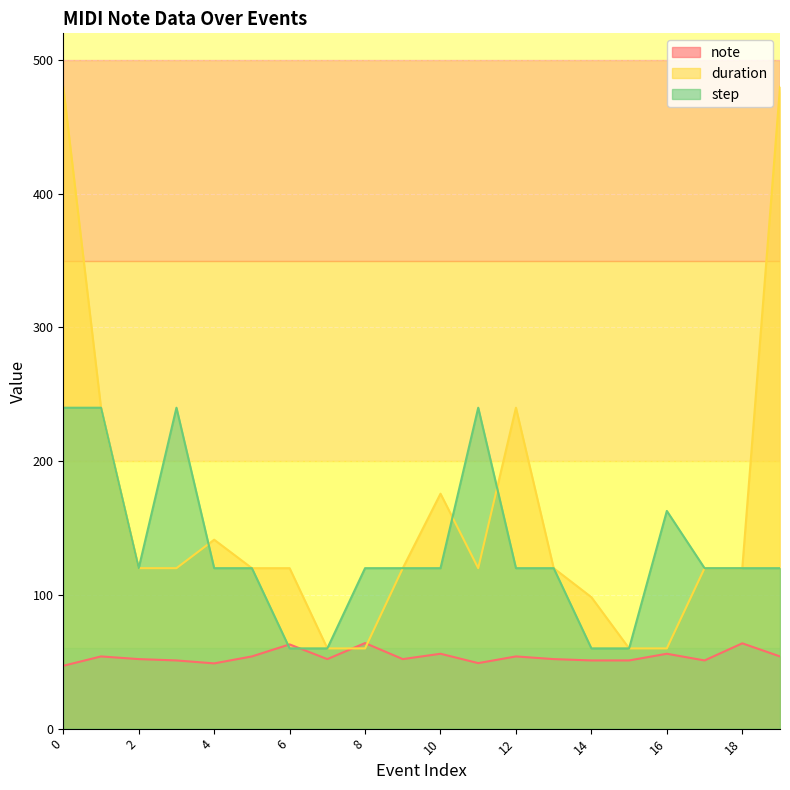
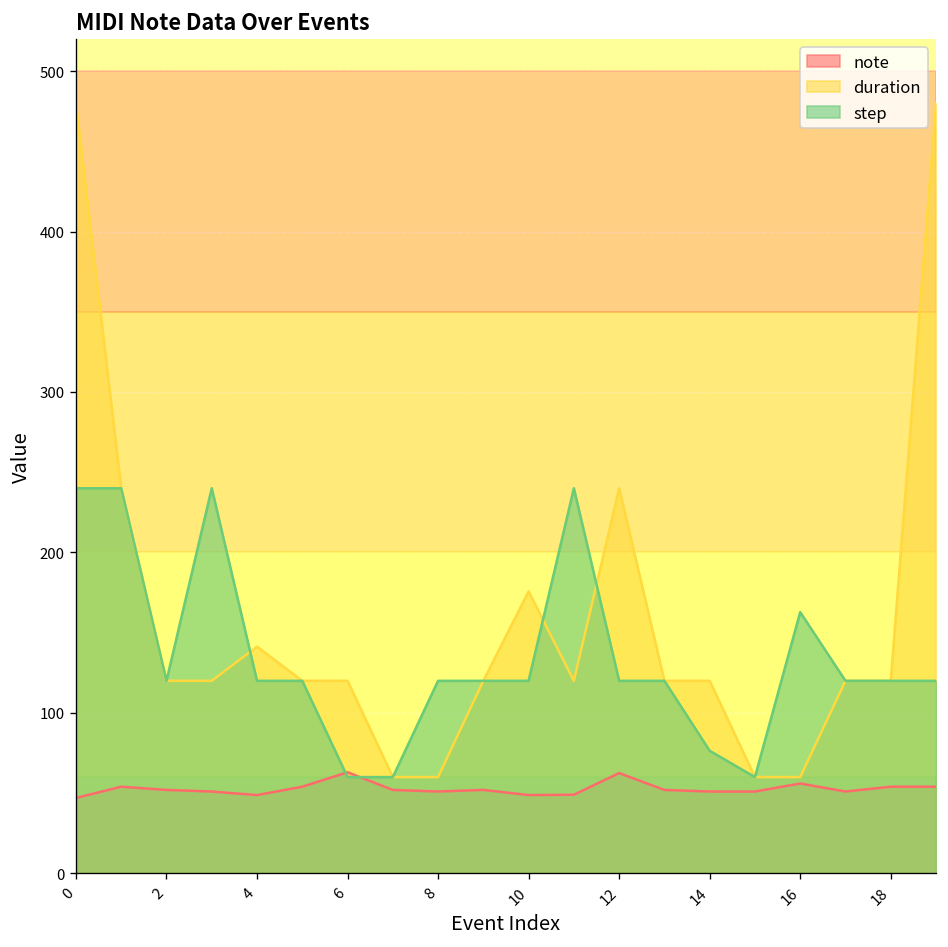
  {
    "note": {
      "0": 47,
      "2": 52,
      "4": 49,
      "6": 63,
-     "8": 64,
-     "10": 56,
-     "12": 54,
+     "8": 51,
+     "10": 49,
+     "12": 63,
      "14": 51,
      "16": 56,
-     "18": 64
+     "18": 54
    },
    "duration": {
      "0": 480,
      "4": 141,
      "6": 120,
      "8": 60,
      "10": 176,
      "12": 240,
-     "14": 98,
+     "14": 120,
      "16": 60
    },
    "step": {
      "0": 240,
      "4": 120,
      "6": 60,
      "8": 120,
      "10": 120,
      "12": 120,
-     "14": 60,
+     "14": 76,
      "16": 163
    }
  }
